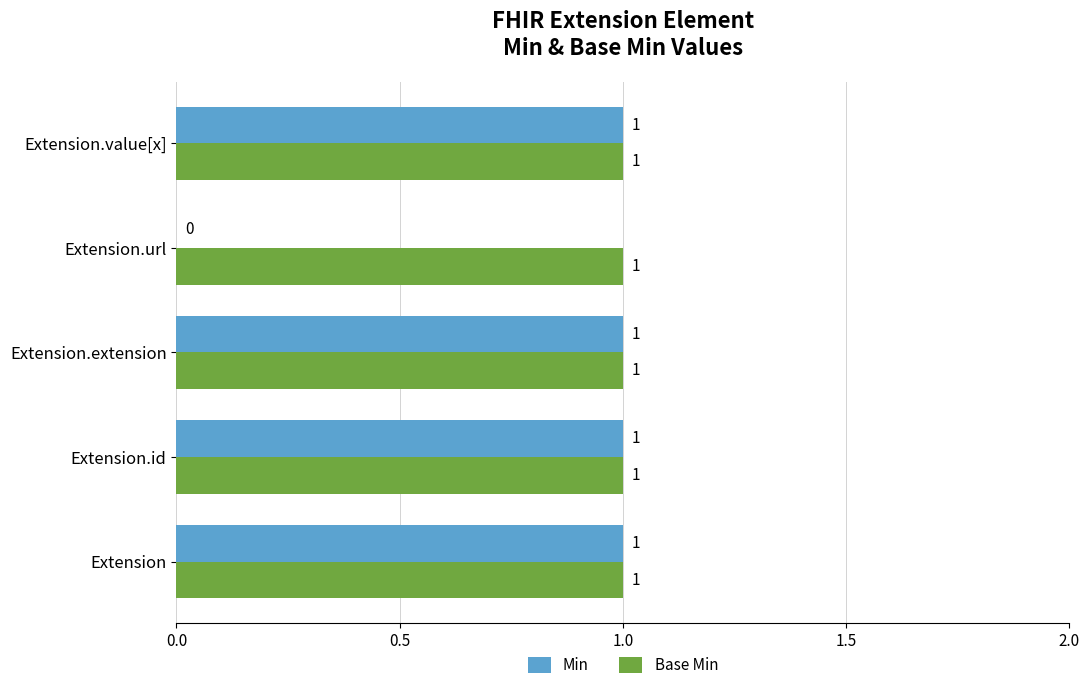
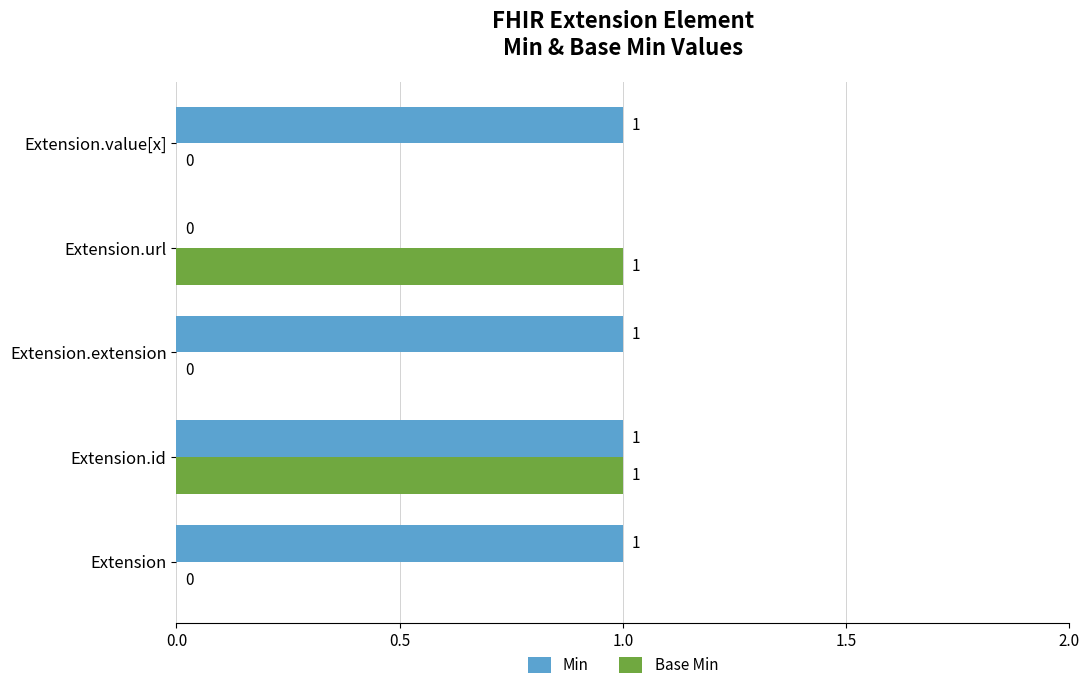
  {
    "Min": {
      "Extension.value[x]": 1,
      "Extension.url": 0,
      "Extension.extension": 1,
      "Extension.id": 1,
      "Extension": 1
    },
    "Base Min": {
-     "Extension.value[x]": 1,
+     "Extension.value[x]": 0,
      "Extension.url": 1,
-     "Extension.extension": 1,
+     "Extension.extension": 0,
      "Extension.id": 1,
-     "Extension": 1
+     "Extension": 0
    }
  }
